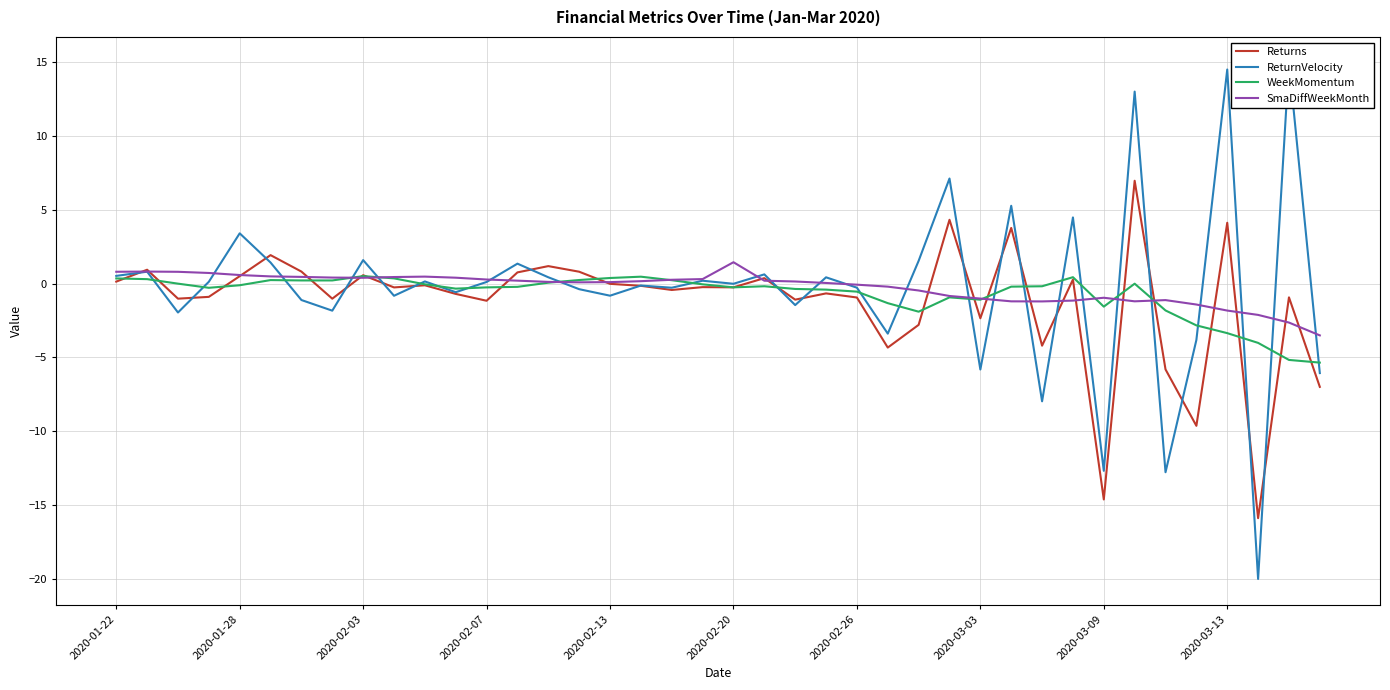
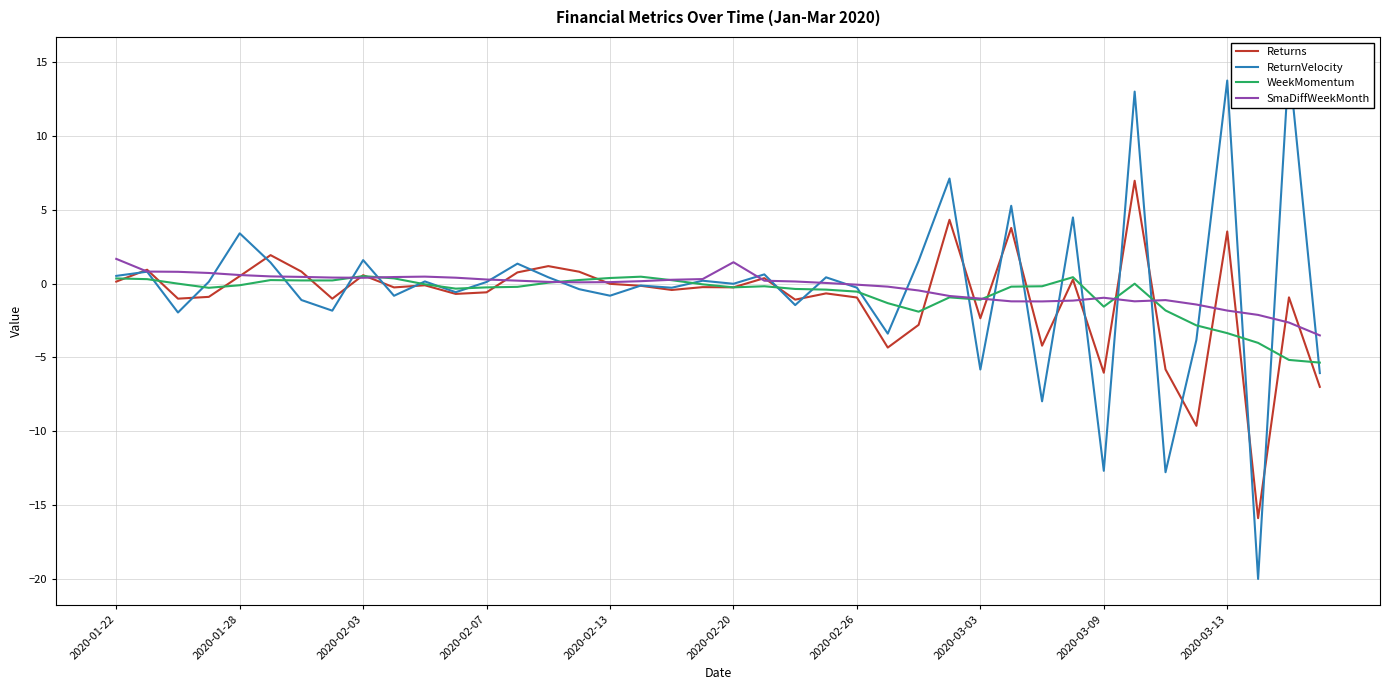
  {
    "Returns": {
      "2020-01-22": 0.1,
-     "2020-02-07": -1.2,
+     "2020-02-07": -0.6,
      "2020-02-26": -0.9,
      "2020-03-03": -2.3,
-     "2020-03-09": -14.6,
-     "2020-03-13": 4.1
+     "2020-03-09": -6.0,
+     "2020-03-13": 3.5
    },
    "ReturnVelocity": {
      "2020-01-28": 3.4,
      "2020-02-03": 1.6,
      "2020-02-13": -0.8,
      "2020-02-20": 0.0,
      "2020-02-26": -0.3,
      "2020-03-03": -5.8,
      "2020-03-09": -12.7,
-     "2020-03-13": 14.5
+     "2020-03-13": 13.7
    },
    "WeekMomentum": {
      "2020-01-28": -0.1,
      "2020-02-07": -0.3,
      "2020-02-13": 0.4,
      "2020-02-26": -0.5,
      "2020-03-09": -1.6,
      "2020-03-13": -3.4
    },
    "SmaDiffWeekMonth": {
-     "2020-01-22": 0.8,
+     "2020-01-22": 1.7,
      "2020-02-20": 1.4,
      "2020-02-26": -0.1,
      "2020-03-09": -1.0,
      "2020-03-13": -1.8
    }
  }
